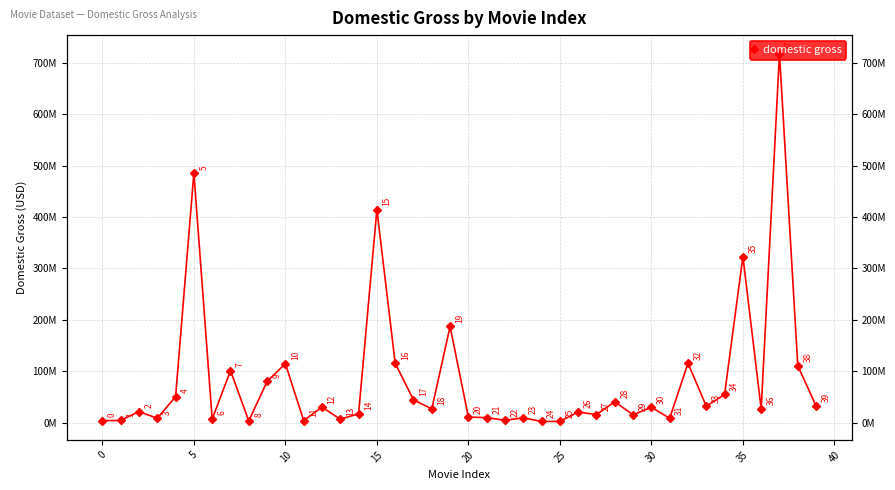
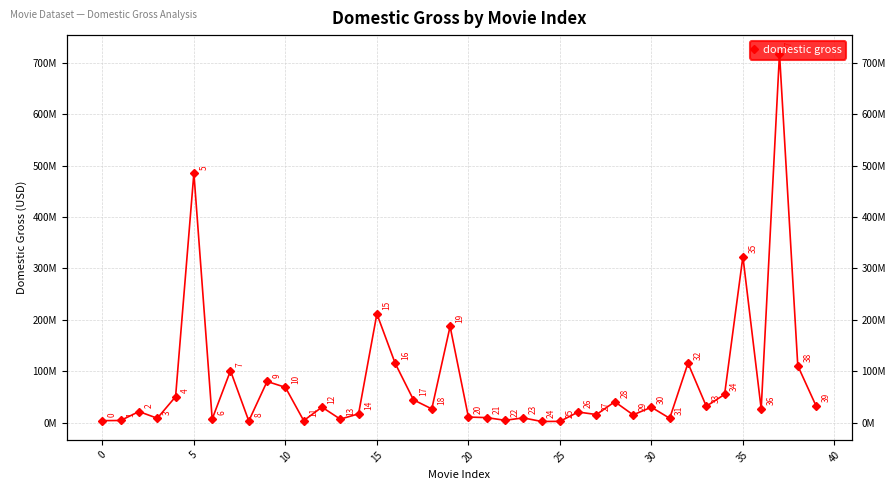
  {
    "0": 0,
-   "10": 110000000,
-   "15": 410000000,
+   "10": 70000000,
+   "15": 210000000,
    "20": 10000000
  }
